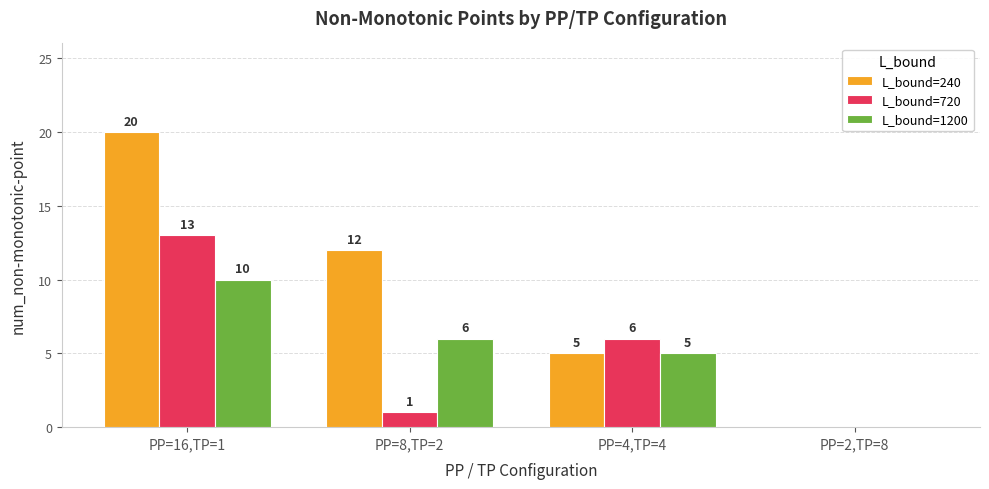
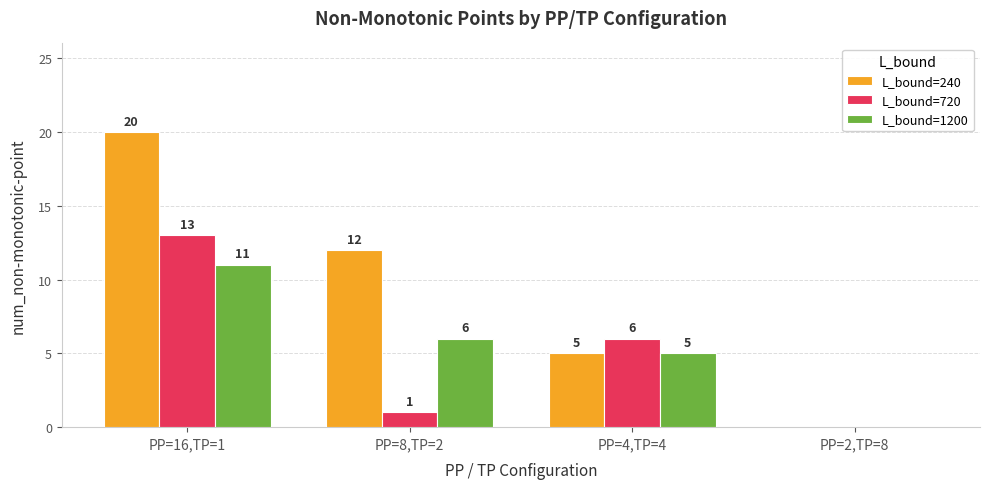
  {
    "L_bound=240": {
      "PP=16,TP=1": 20,
      "PP=8,TP=2": 12,
      "PP=4,TP=4": 5
    },
    "L_bound=720": {
      "PP=16,TP=1": 13,
      "PP=8,TP=2": 1,
      "PP=4,TP=4": 6
    },
    "L_bound=1200": {
-     "PP=16,TP=1": 10,
+     "PP=16,TP=1": 11,
      "PP=8,TP=2": 6,
      "PP=4,TP=4": 5
    }
  }
